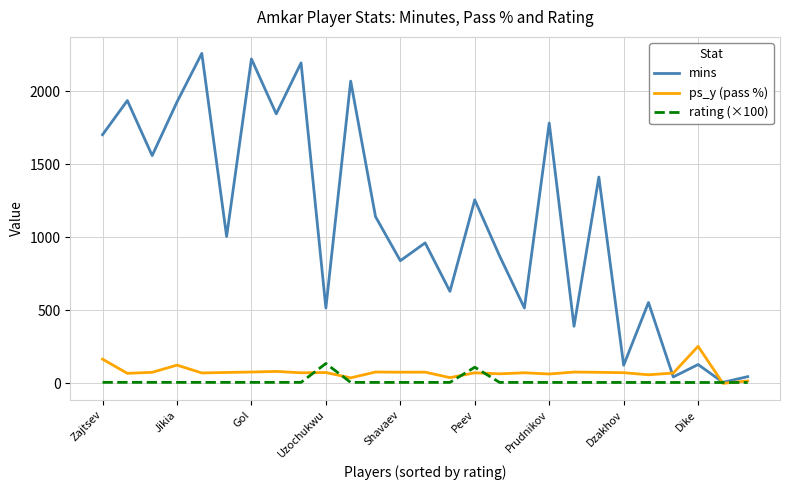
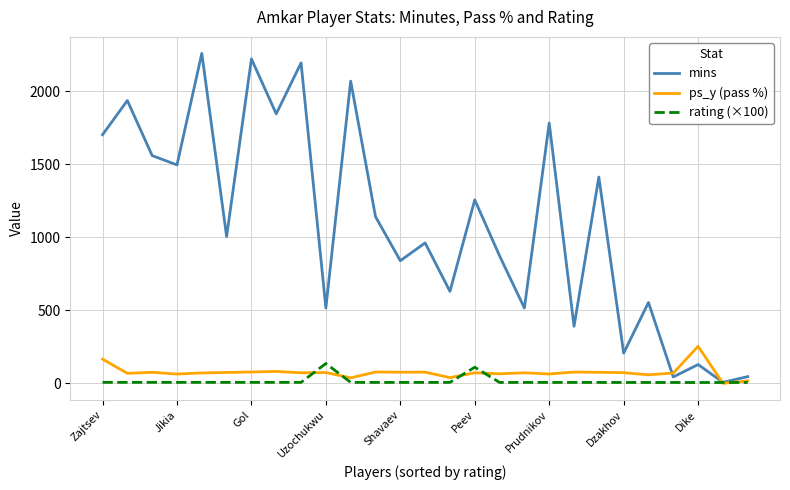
  {
    "mins": {
      "Zajtsev": 1700,
-     "Jikia": 1930,
+     "Jikia": 1500,
      "Gol": 2220,
      "Uzochukwu": 520,
      "Shavaev": 840,
      "Peev": 1260,
      "Prudnikov": 1780,
-     "Dzakhov": 120,
+     "Dzakhov": 210,
      "Dike": 130
    },
    "ps_y (pass %)": {
      "Zajtsev": 170,
-     "Jikia": 130,
+     "Jikia": 60,
      "Gol": 80,
      "Uzochukwu": 70,
      "Shavaev": 80,
      "Peev": 70,
      "Prudnikov": 60,
      "Dzakhov": 70,
      "Dike": 250
    },
    "rating (×100)": {
      "Zajtsev": 10,
      "Jikia": 10,
      "Gol": 10,
      "Uzochukwu": 140,
      "Shavaev": 10,
      "Peev": 110,
      "Prudnikov": 10,
      "Dzakhov": 10,
      "Dike": 10
    }
  }
